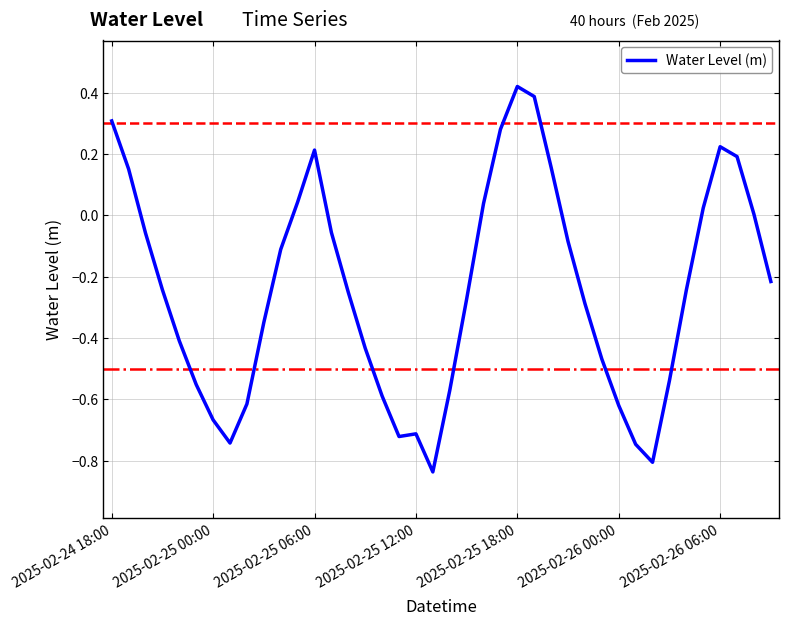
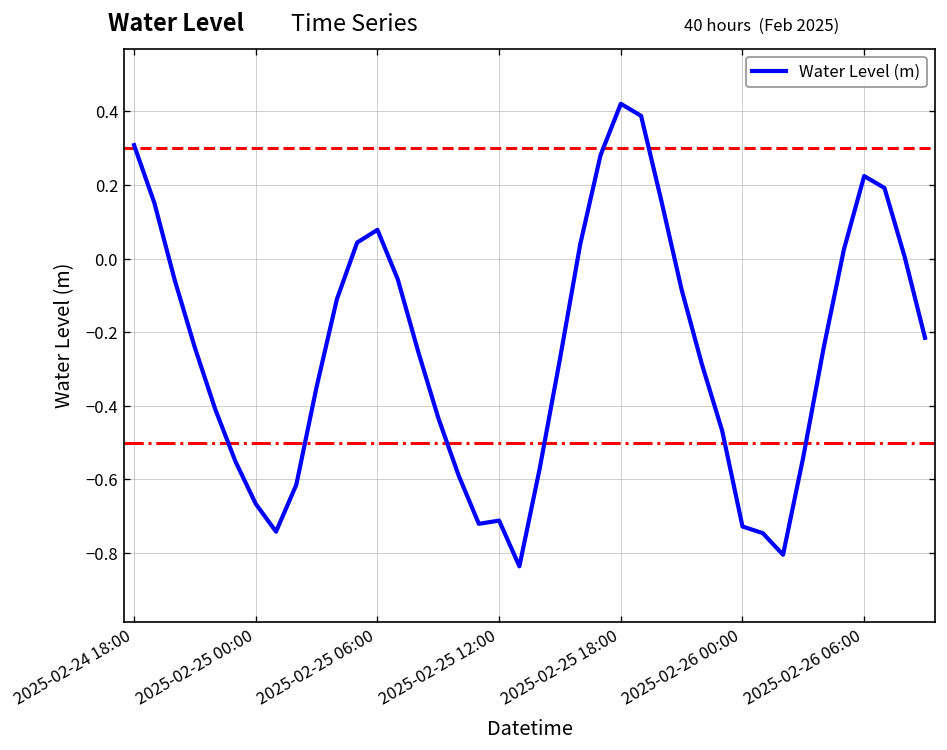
  {
    "2025-02-24 18:00": 0.31,
    "2025-02-25 00:00": -0.67,
-   "2025-02-25 06:00": 0.21,
+   "2025-02-25 06:00": 0.08,
    "2025-02-25 12:00": -0.71,
    "2025-02-25 18:00": 0.42,
-   "2025-02-26 00:00": -0.62,
+   "2025-02-26 00:00": -0.73,
    "2025-02-26 06:00": 0.22
  }
